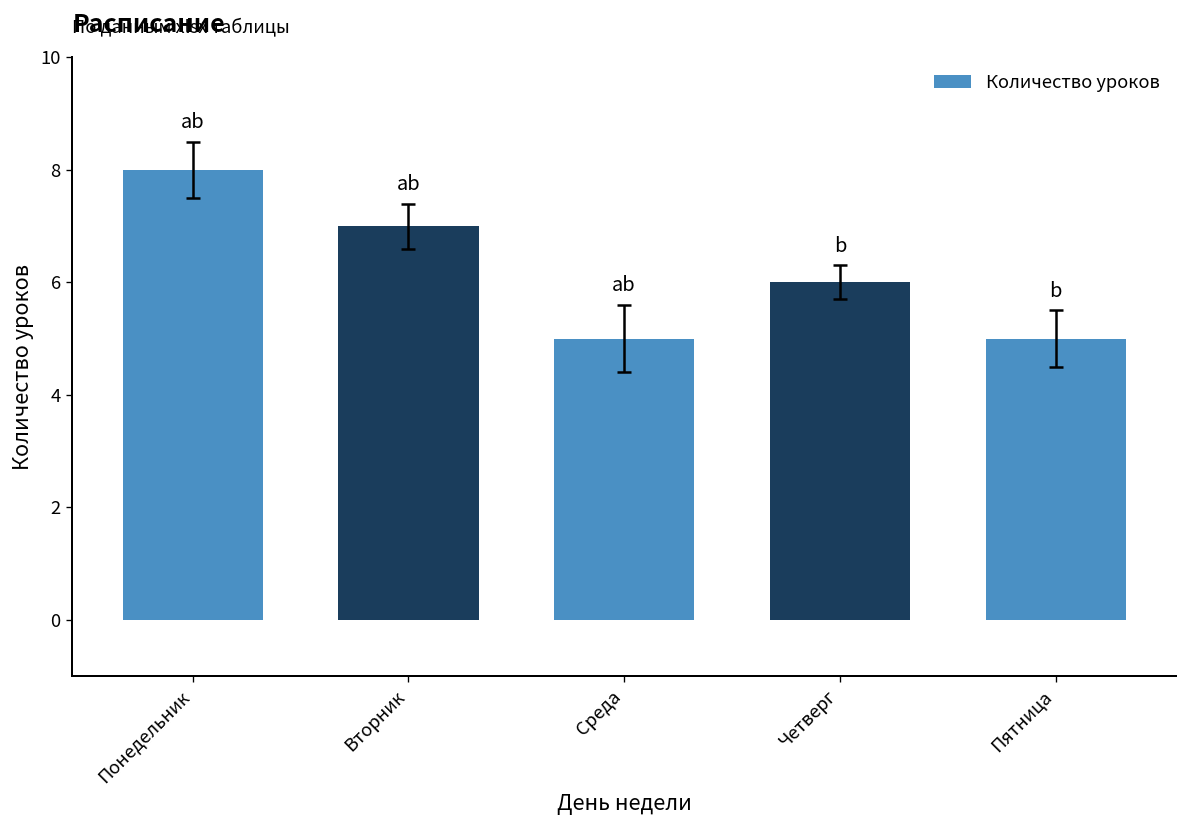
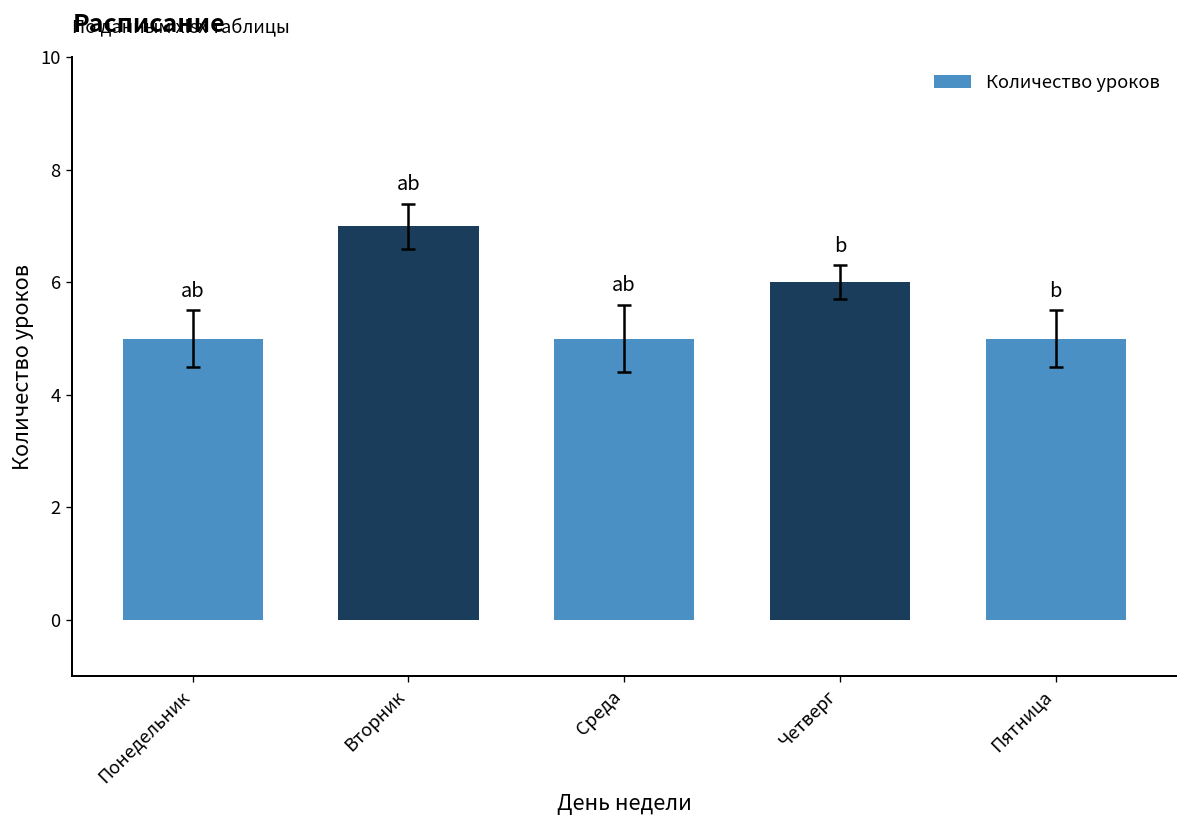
  {
    "Количество уроков": {
-     "Понедельник": 8,
+     "Понедельник": 5,
      "Вторник": 7,
      "Среда": 5,
      "Четверг": 6,
      "Пятница": 5
    }
  }
